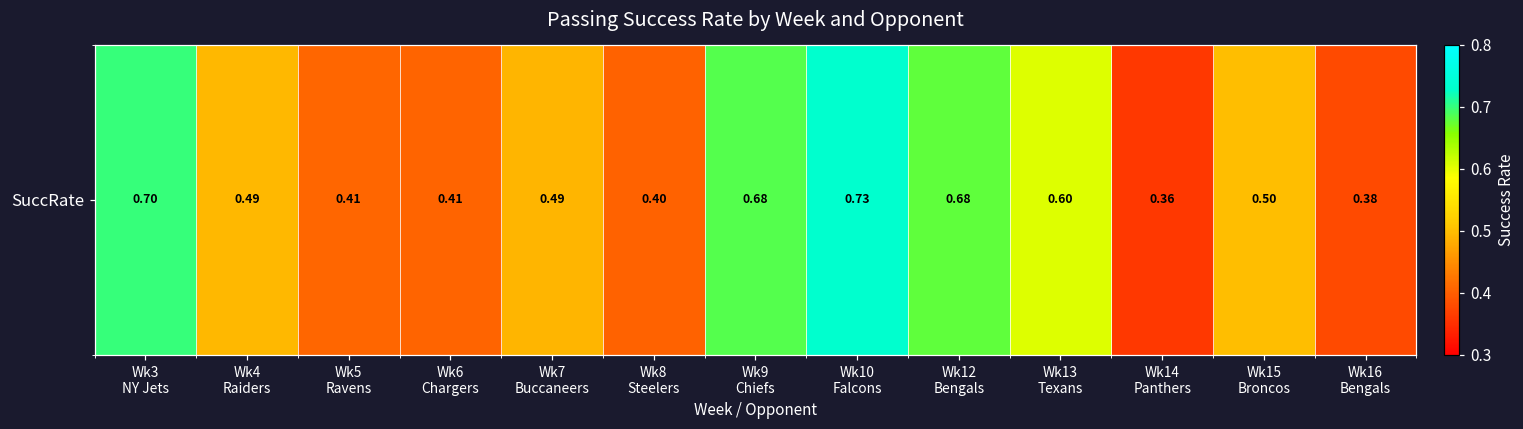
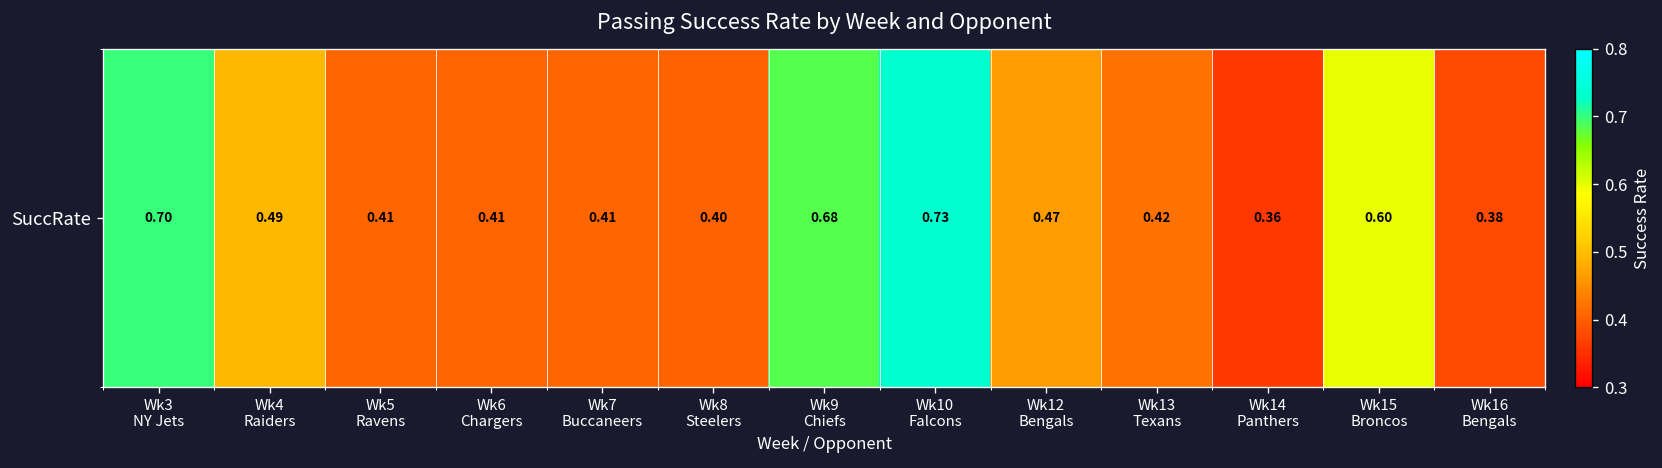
  {
    "SuccRate": {
      "Wk3 NY Jets": 0.70,
      "Wk4 Raiders": 0.49,
      "Wk5 Ravens": 0.41,
      "Wk6 Chargers": 0.41,
-     "Wk7 Buccaneers": 0.49,
+     "Wk7 Buccaneers": 0.41,
      "Wk8 Steelers": 0.40,
      "Wk9 Chiefs": 0.68,
      "Wk10 Falcons": 0.73,
-     "Wk12 Bengals": 0.68,
-     "Wk13 Texans": 0.60,
+     "Wk12 Bengals": 0.47,
+     "Wk13 Texans": 0.42,
      "Wk14 Panthers": 0.36,
-     "Wk15 Broncos": 0.50,
+     "Wk15 Broncos": 0.60,
      "Wk16 Bengals": 0.38
    }
  }
